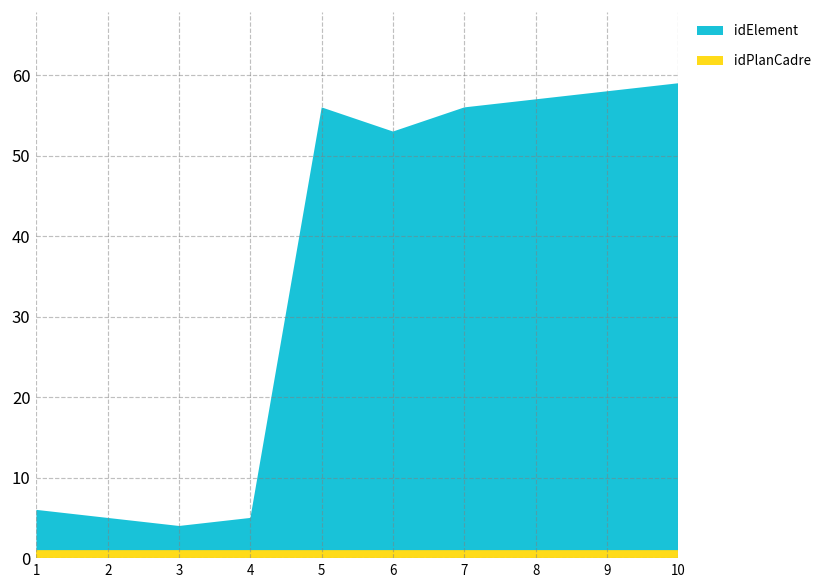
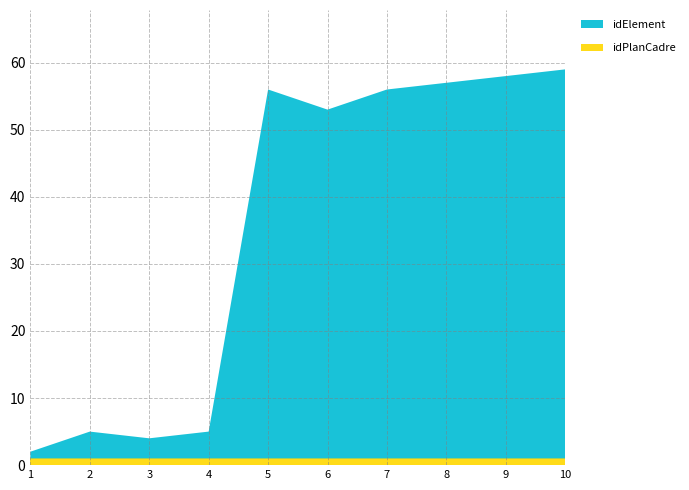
  {
    "idPlanCadre": {
      "1": 1,
      "2": 1,
      "3": 1,
      "4": 1,
      "5": 1,
      "6": 1,
      "7": 1,
      "8": 1,
      "9": 1,
      "10": 1
    },
    "idElement": {
-     "1": 5,
+     "1": 1,
      "2": 4,
      "3": 3,
      "4": 4,
      "5": 55,
      "6": 52,
      "7": 55,
      "8": 56,
      "9": 57,
      "10": 58
    }
  }
